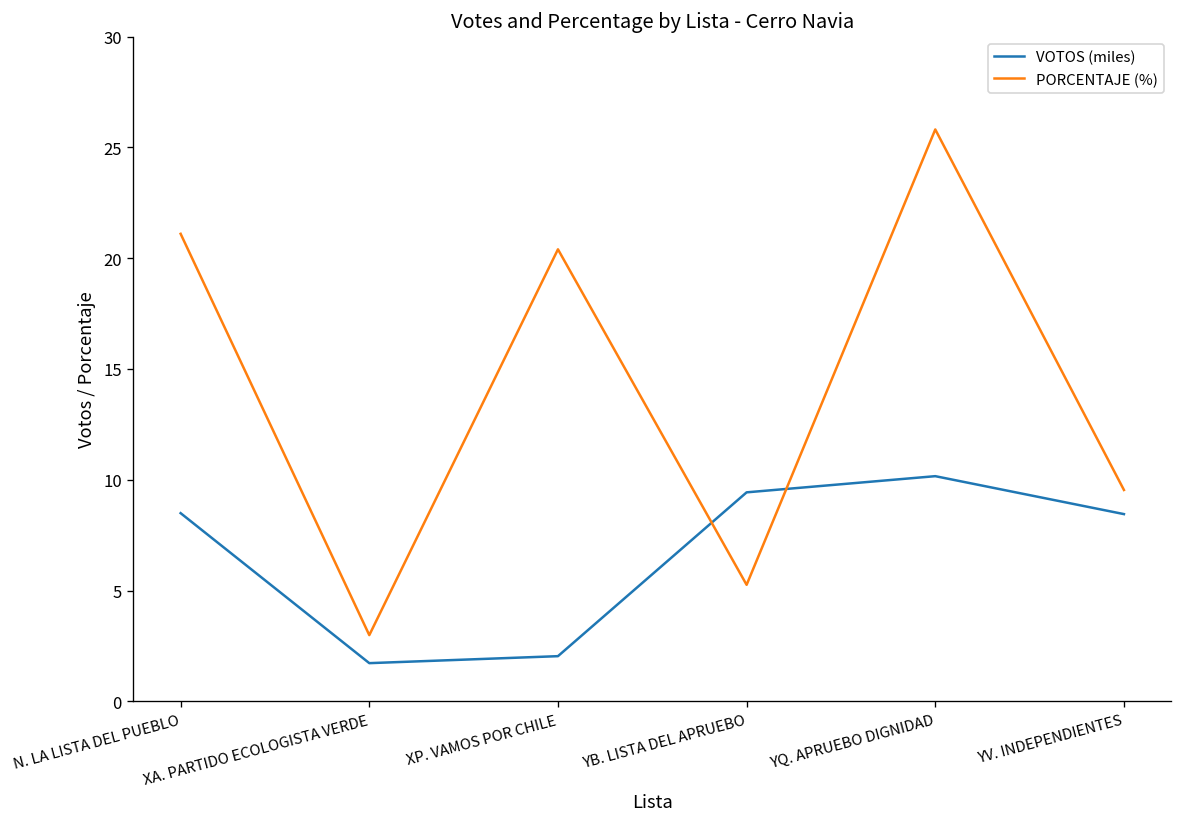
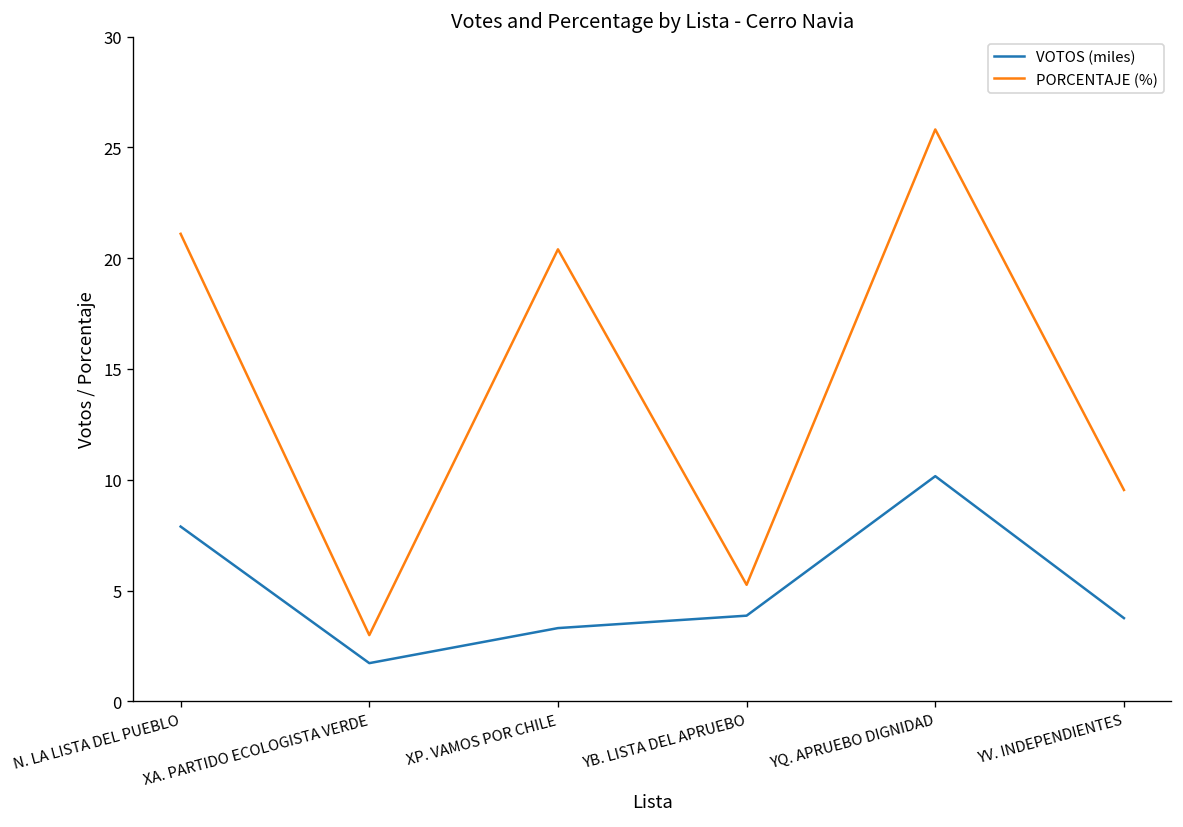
  {
    "VOTOS (miles)": {
-     "N. LA LISTA DEL PUEBLO": 8.5,
+     "N. LA LISTA DEL PUEBLO": 7.9,
      "XA. PARTIDO ECOLOGISTA VERDE": 1.7,
-     "XP. VAMOS POR CHILE": 2.0,
-     "YB. LISTA DEL APRUEBO": 9.4,
+     "XP. VAMOS POR CHILE": 3.3,
+     "YB. LISTA DEL APRUEBO": 3.9,
      "YQ. APRUEBO DIGNIDAD": 10.2,
-     "YV. INDEPENDIENTES": 8.5
+     "YV. INDEPENDIENTES": 3.8
    },
    "PORCENTAJE (%)": {
      "N. LA LISTA DEL PUEBLO": 21.1,
      "XA. PARTIDO ECOLOGISTA VERDE": 3.0,
      "XP. VAMOS POR CHILE": 20.4,
      "YB. LISTA DEL APRUEBO": 5.3,
      "YQ. APRUEBO DIGNIDAD": 25.8,
      "YV. INDEPENDIENTES": 9.5
    }
  }
